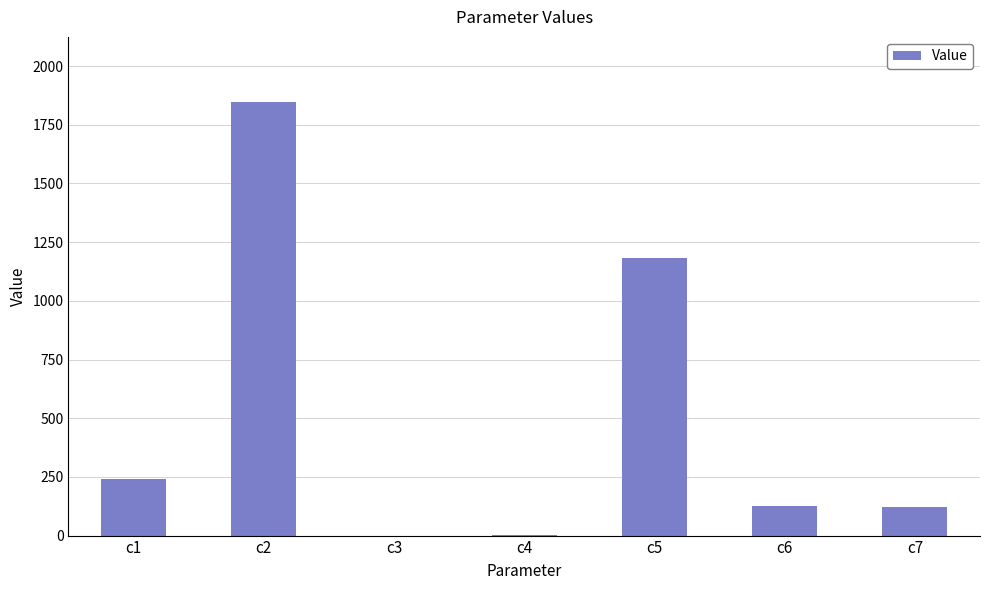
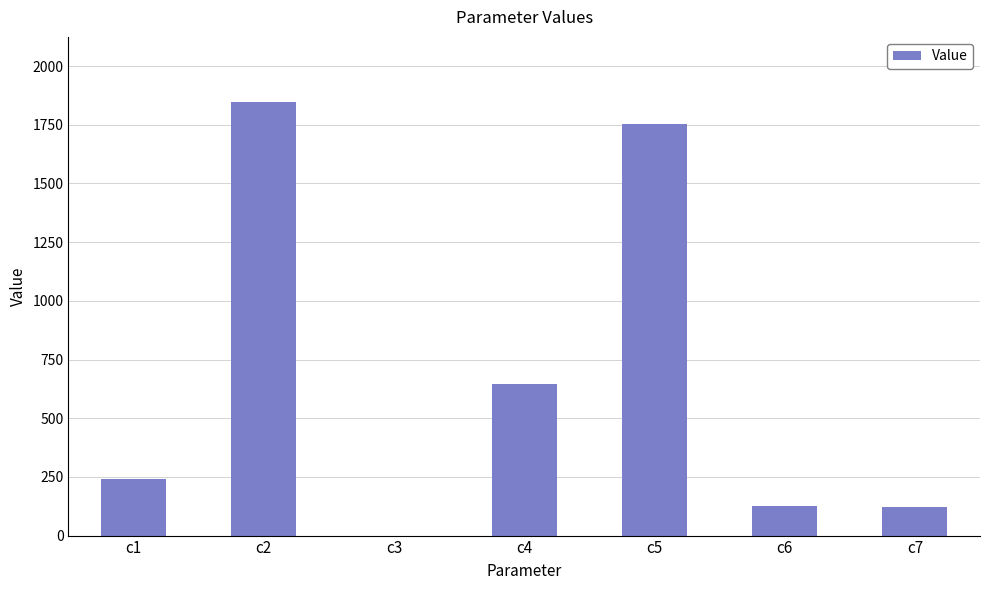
  {
    "c1": 240,
    "c2": 1850,
-   "c4": 0,
-   "c5": 1180,
+   "c4": 650,
+   "c5": 1750,
    "c6": 120,
    "c7": 120
  }
